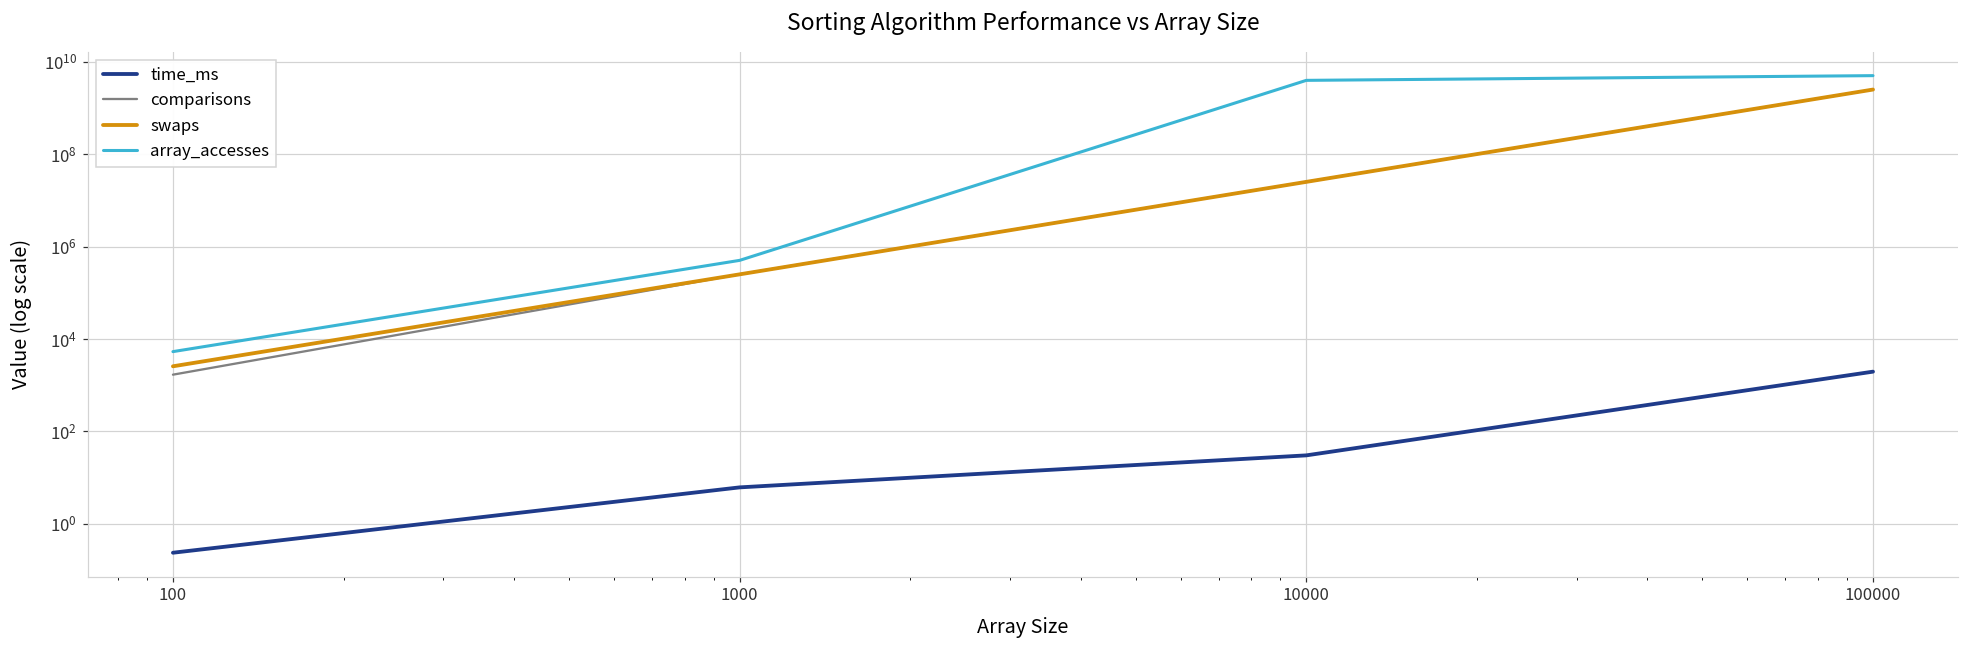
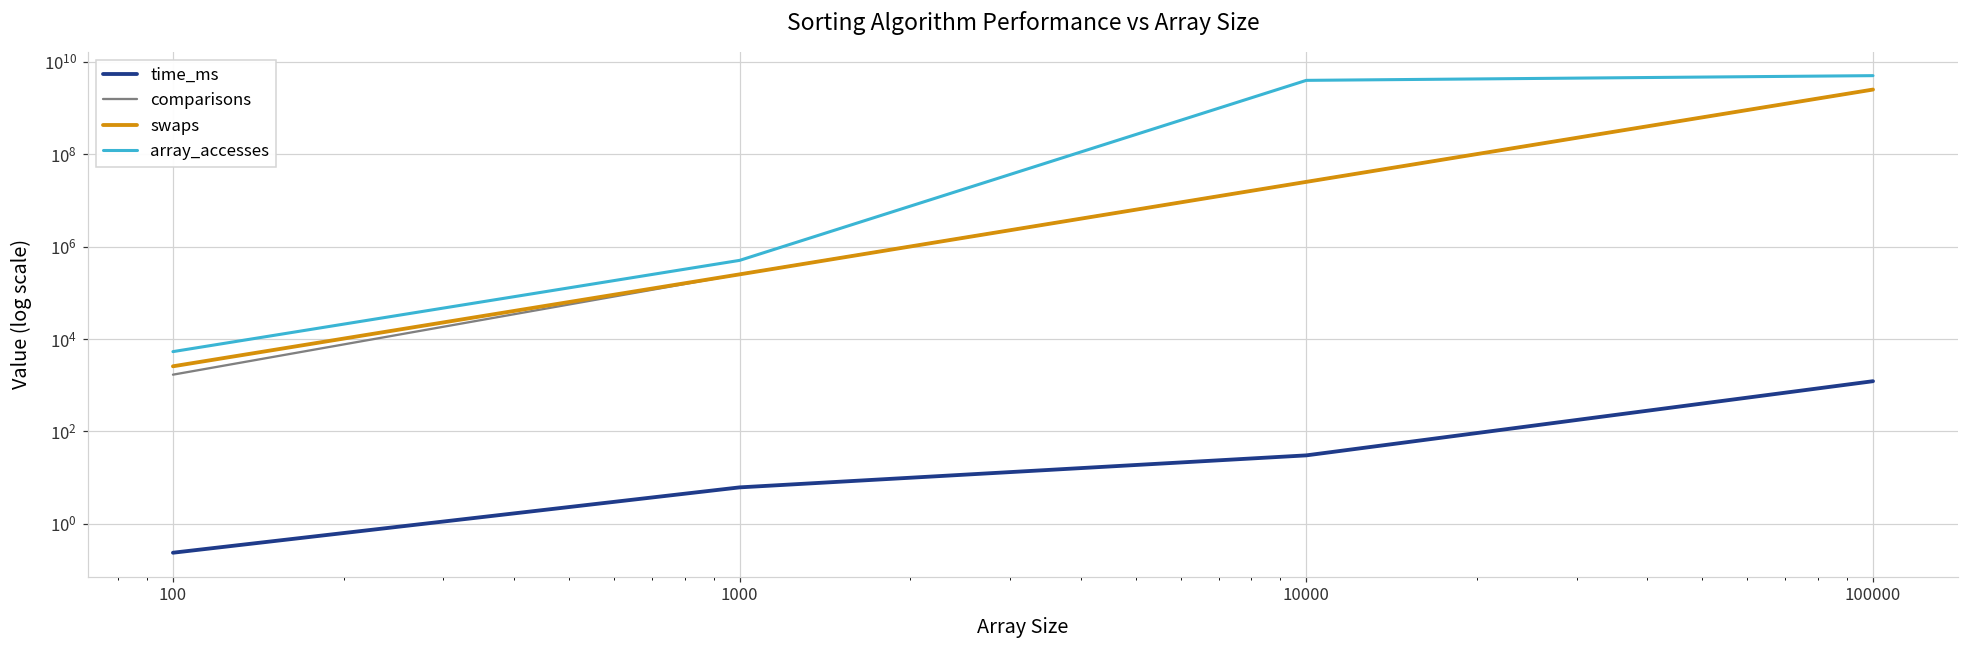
  {
    "time_ms": {
      "100": 0.2,
      "1000": 6,
      "10000": 30,
-     "100000": 2000
+     "100000": 1200
    },
    "comparisons": {
      "100": 1700
    },
    "swaps": {
      "100": 3000
    },
    "array_accesses": {
      "100": 5000,
      "1000": 500000,
      "10000": 4000000000,
      "100000": 5000000000
    }
  }
